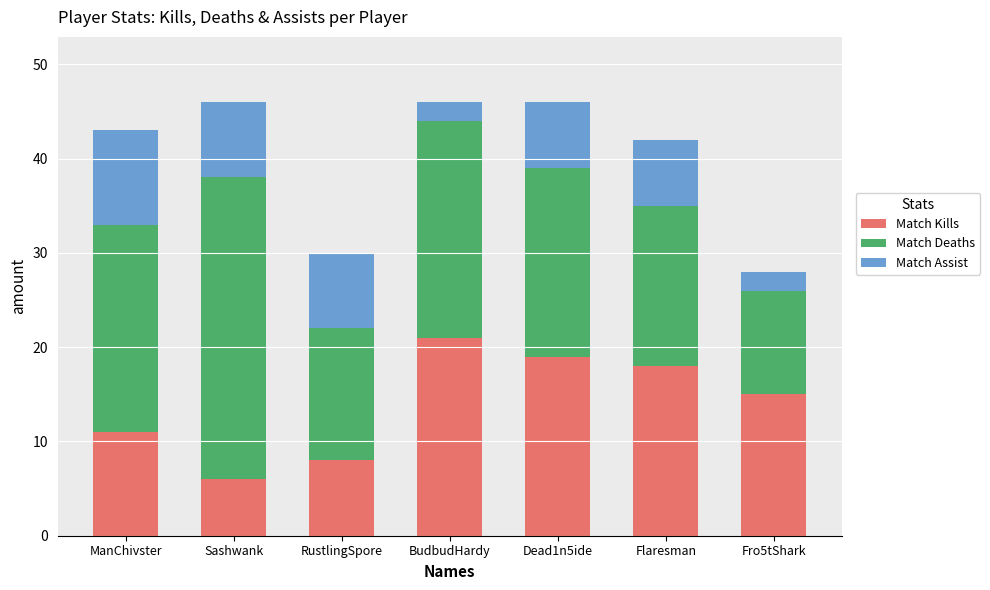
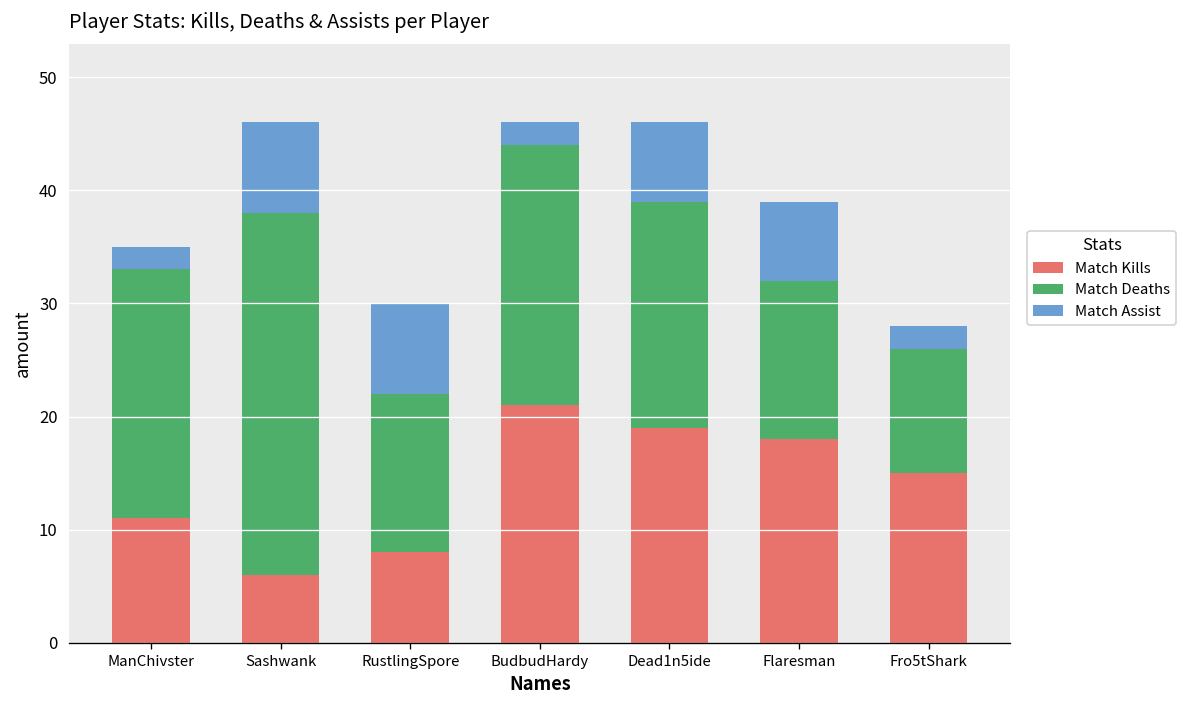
  {
    "Match Kills": {
      "ManChivster": 11,
      "Sashwank": 6,
      "RustlingSpore": 8,
      "BudbudHardy": 21,
      "Dead1n5ide": 19,
      "Flaresman": 18,
      "Fro5tShark": 15
    },
    "Match Deaths": {
      "ManChivster": 22,
      "Sashwank": 32,
      "RustlingSpore": 14,
      "BudbudHardy": 23,
      "Dead1n5ide": 20,
-     "Flaresman": 17,
+     "Flaresman": 14,
      "Fro5tShark": 11
    },
    "Match Assist": {
-     "ManChivster": 10,
+     "ManChivster": 2,
      "Sashwank": 8,
      "RustlingSpore": 8,
      "BudbudHardy": 2,
      "Dead1n5ide": 7,
      "Flaresman": 7,
      "Fro5tShark": 2
    }
  }
